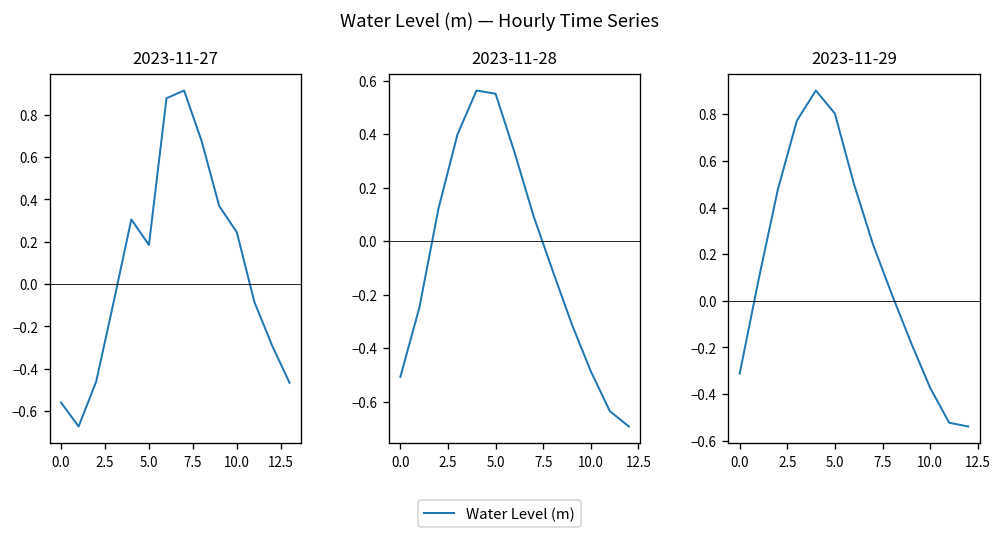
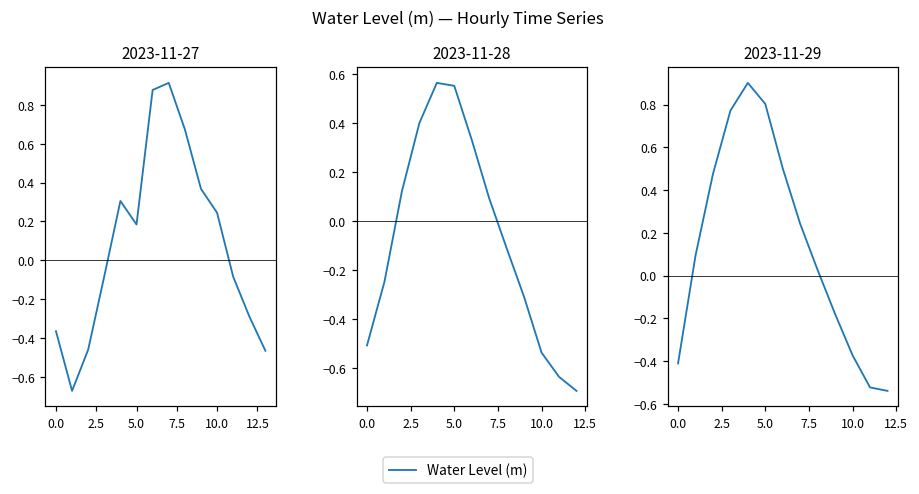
  {
    "2023-11-27": {
-     "0.0": -0.56,
+     "0.0": -0.36,
      "5.0": 0.18,
      "10.0": 0.24
    },
    "2023-11-28": {
      "0.0": -0.51,
      "5.0": 0.55,
-     "10.0": -0.49
+     "10.0": -0.54
    },
    "2023-11-29": {
-     "0.0": -0.31,
+     "0.0": -0.41,
      "5.0": 0.80,
      "10.0": -0.37
    }
  }
